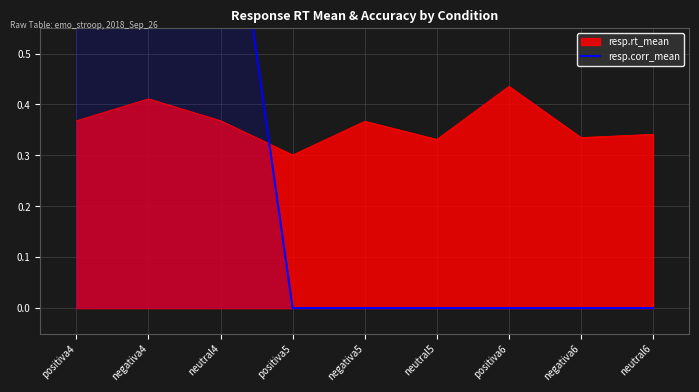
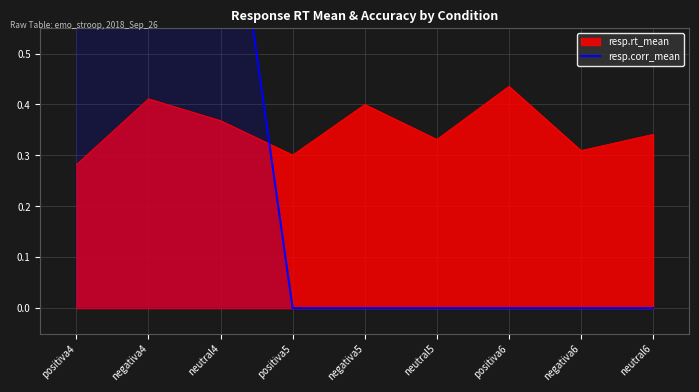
  {
    "resp.rt_mean": {
-     "positiva4": 0.37,
+     "positiva4": 0.28,
      "negativa4": 0.41,
      "neutral4": 0.37,
      "positiva5": 0.30,
-     "negativa5": 0.37,
+     "negativa5": 0.40,
      "neutral5": 0.33,
      "positiva6": 0.44,
-     "negativa6": 0.34,
+     "negativa6": 0.31,
      "neutral6": 0.34
    },
    "resp.corr_mean": {
      "positiva5": 0.00,
      "negativa5": 0.00,
      "neutral5": 0.00,
      "positiva6": 0.00,
      "negativa6": 0.00,
      "neutral6": 0.00
    }
  }
